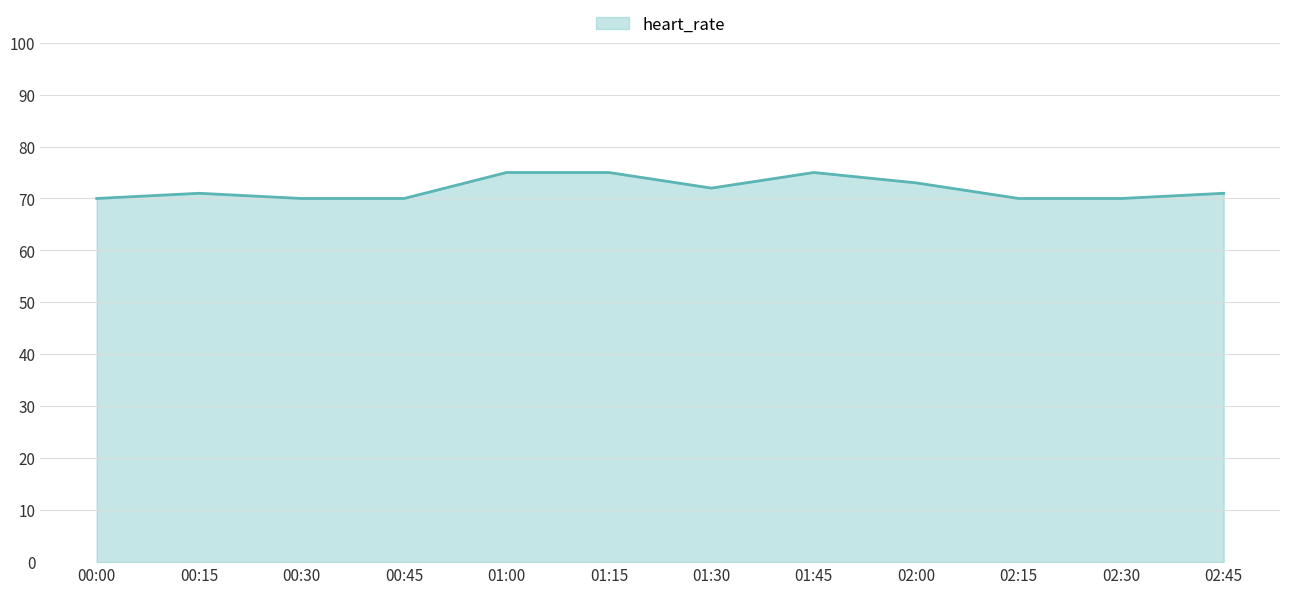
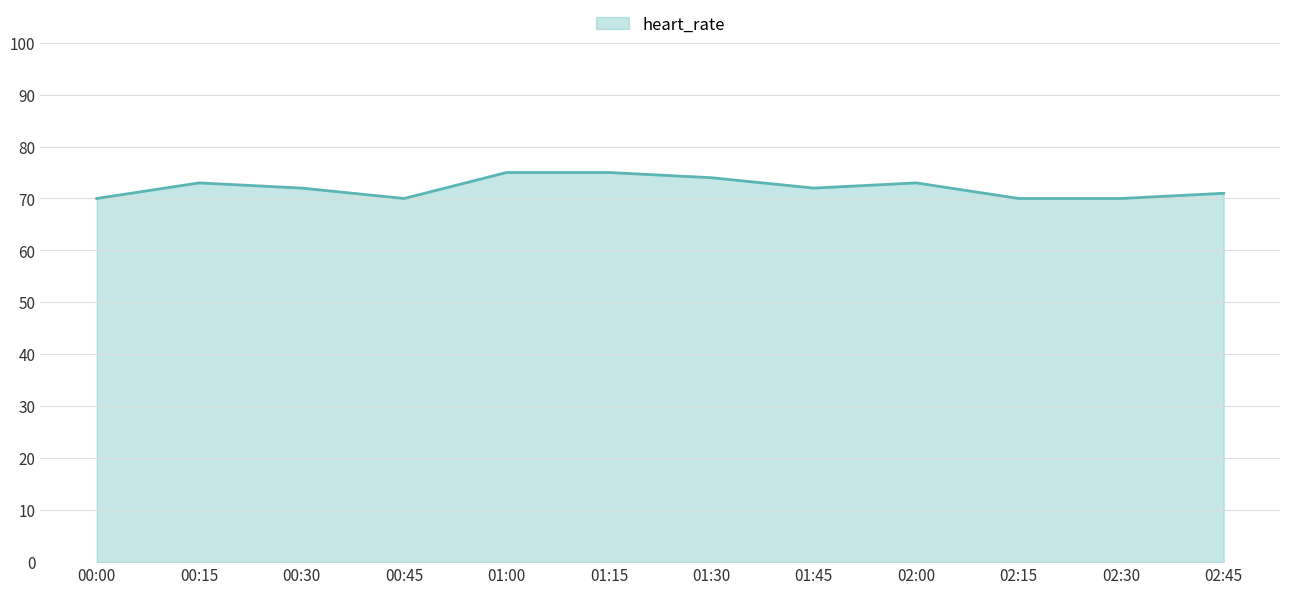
  {
    "00:00": 70,
-   "00:15": 71,
-   "00:30": 70,
+   "00:15": 73,
+   "00:30": 72,
    "00:45": 70,
    "01:00": 75,
    "01:15": 75,
-   "01:30": 72,
-   "01:45": 75,
+   "01:30": 74,
+   "01:45": 72,
    "02:00": 73,
    "02:15": 70,
    "02:30": 70,
    "02:45": 71
  }
